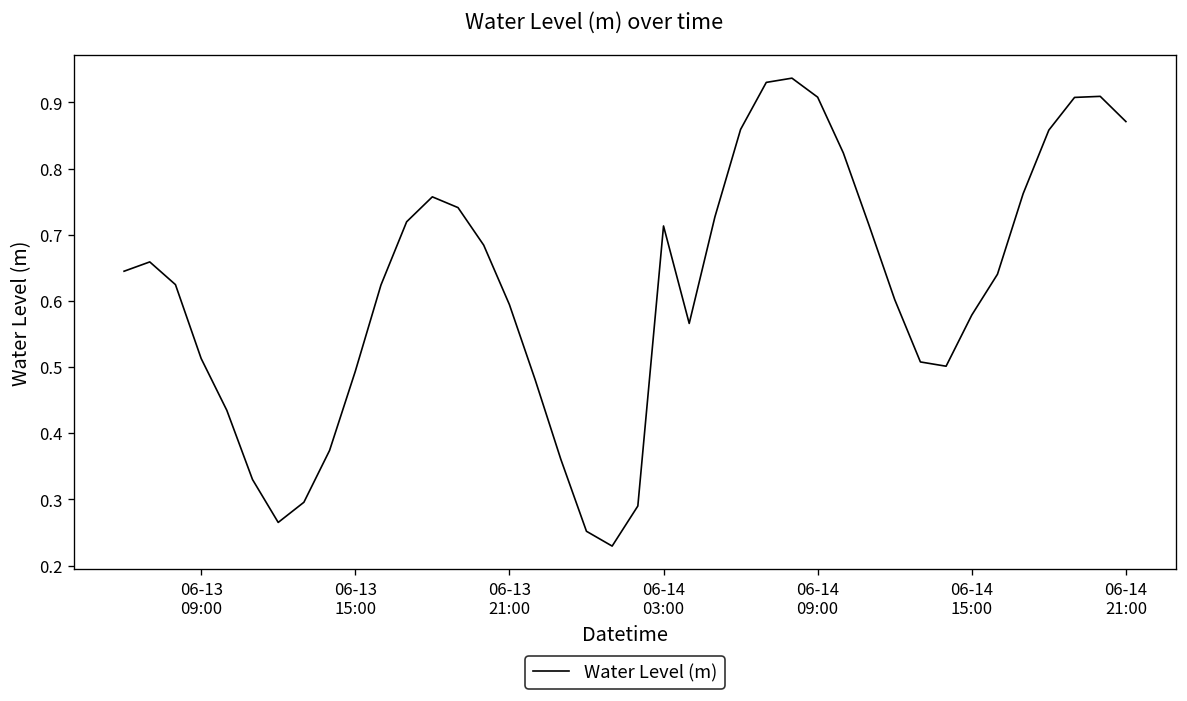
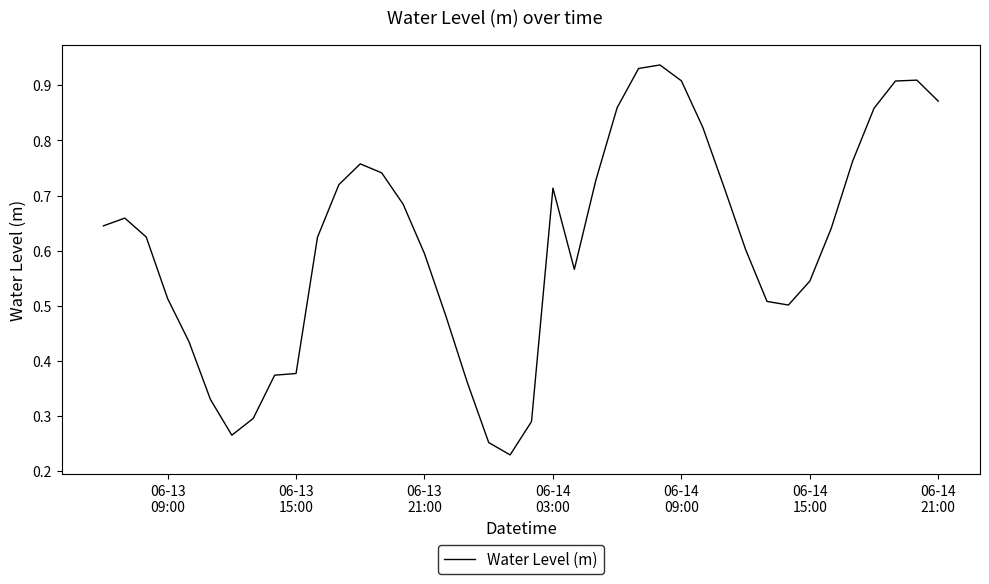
  {
    "06-13 09:00": 0.51,
-   "06-13 15:00": 0.49,
+   "06-13 15:00": 0.38,
    "06-13 21:00": 0.59,
    "06-14 03:00": 0.71,
    "06-14 09:00": 0.91,
-   "06-14 15:00": 0.58,
+   "06-14 15:00": 0.54,
    "06-14 21:00": 0.87
  }
